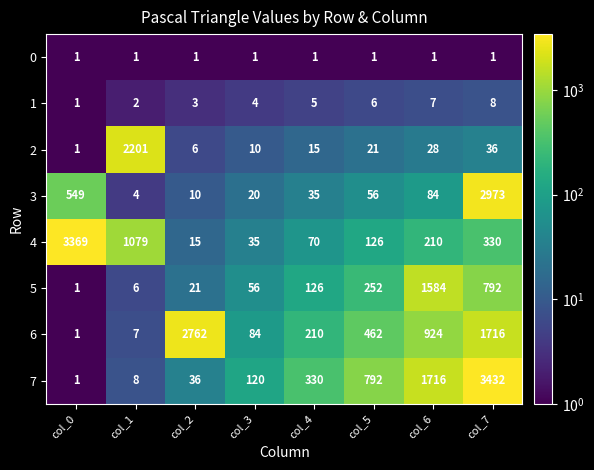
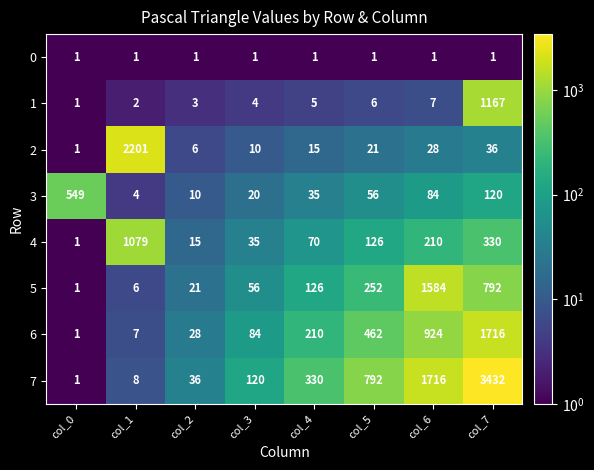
  {
    "0": {
      "col_0": 1,
      "col_1": 1,
      "col_2": 1,
      "col_3": 1,
      "col_4": 1,
      "col_5": 1,
      "col_6": 1,
      "col_7": 1
    },
    "1": {
      "col_0": 1,
      "col_1": 2,
      "col_2": 3,
      "col_3": 4,
      "col_4": 5,
      "col_5": 6,
      "col_6": 7,
-     "col_7": 8
+     "col_7": 1167
    },
    "2": {
      "col_0": 1,
      "col_1": 2201,
      "col_2": 6,
      "col_3": 10,
      "col_4": 15,
      "col_5": 21,
      "col_6": 28,
      "col_7": 36
    },
    "3": {
      "col_0": 549,
      "col_1": 4,
      "col_2": 10,
      "col_3": 20,
      "col_4": 35,
      "col_5": 56,
      "col_6": 84,
-     "col_7": 2973
+     "col_7": 120
    },
    "4": {
-     "col_0": 3369,
+     "col_0": 1,
      "col_1": 1079,
      "col_2": 15,
      "col_3": 35,
      "col_4": 70,
      "col_5": 126,
      "col_6": 210,
      "col_7": 330
    },
    "5": {
      "col_0": 1,
      "col_1": 6,
      "col_2": 21,
      "col_3": 56,
      "col_4": 126,
      "col_5": 252,
      "col_6": 1584,
      "col_7": 792
    },
    "6": {
      "col_0": 1,
      "col_1": 7,
-     "col_2": 2762,
+     "col_2": 28,
      "col_3": 84,
      "col_4": 210,
      "col_5": 462,
      "col_6": 924,
      "col_7": 1716
    },
    "7": {
      "col_0": 1,
      "col_1": 8,
      "col_2": 36,
      "col_3": 120,
      "col_4": 330,
      "col_5": 792,
      "col_6": 1716,
      "col_7": 3432
    }
  }
